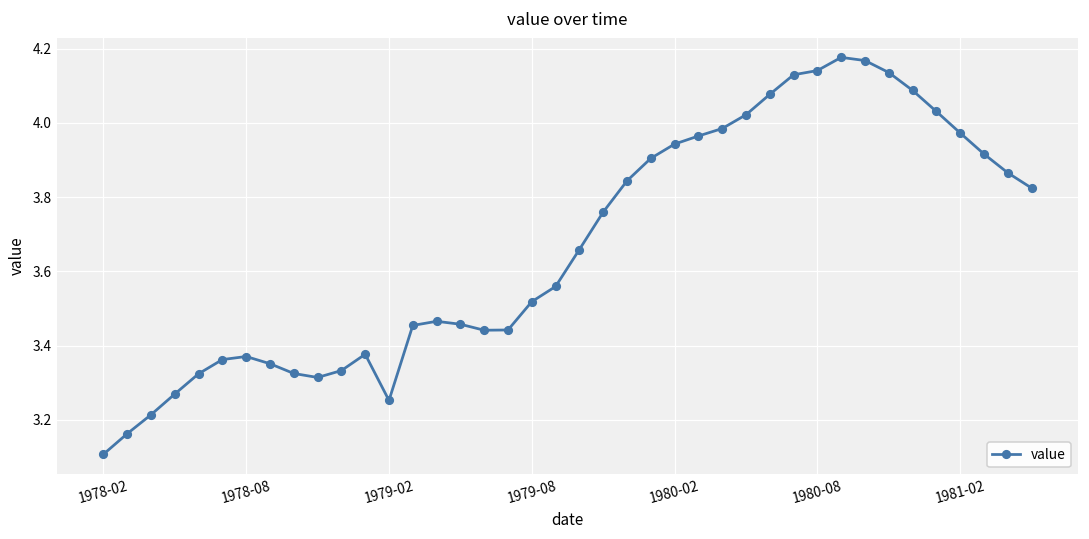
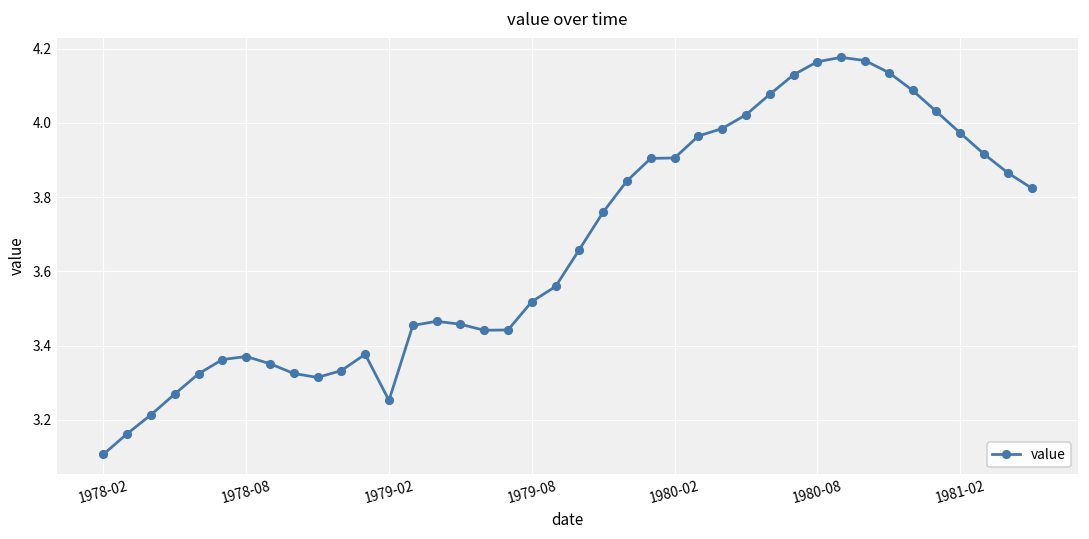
  {
    "1978-02": 3.11,
    "1978-08": 3.37,
    "1979-02": 3.25,
    "1979-08": 3.52,
-   "1980-02": 3.94,
-   "1980-08": 4.14,
+   "1980-02": 3.91,
+   "1980-08": 4.16,
    "1981-02": 3.97
  }
